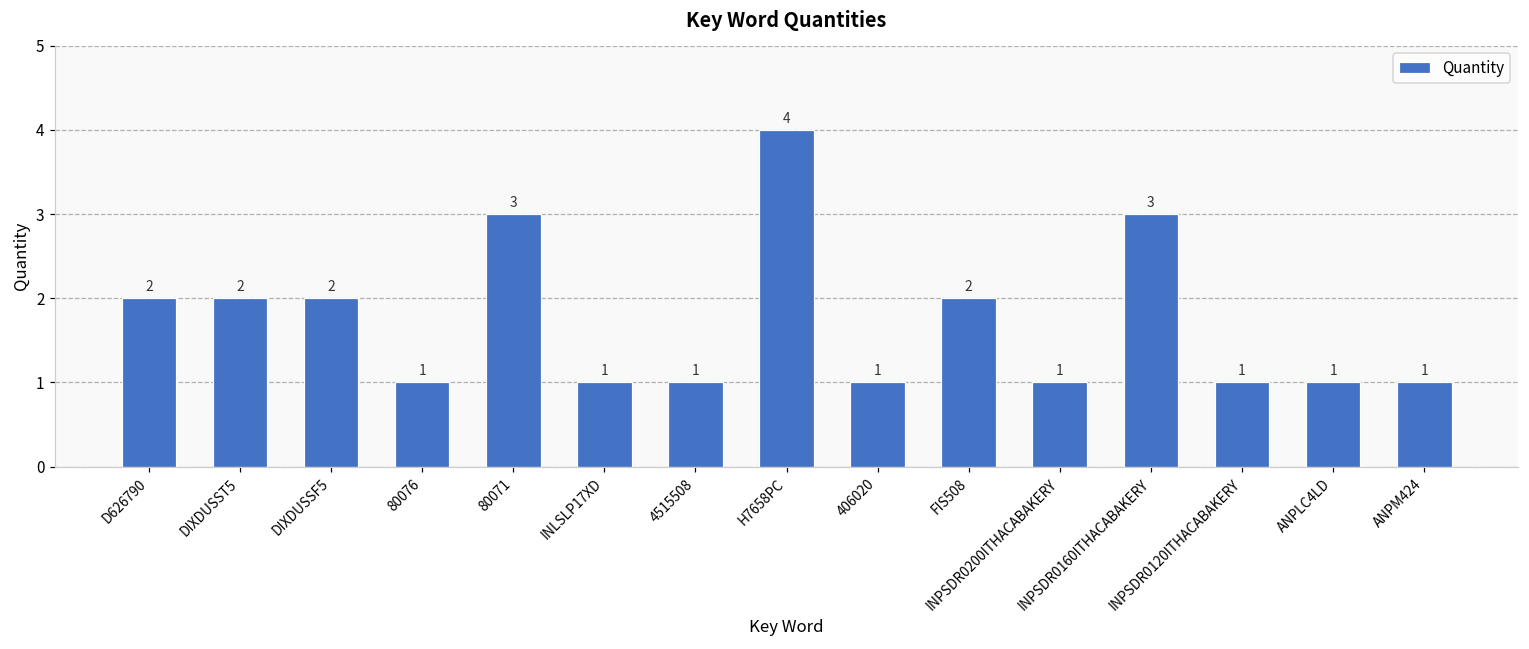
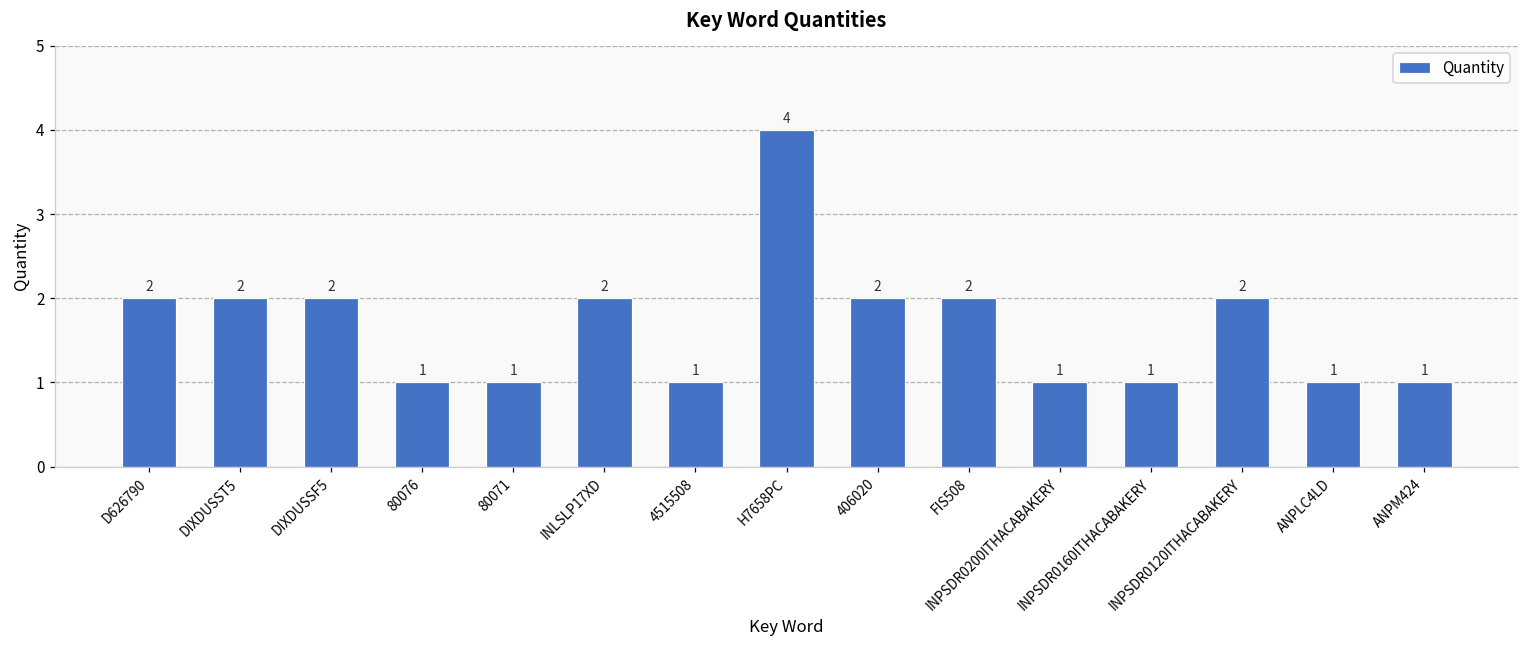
  {
    "D626790": 2,
    "DIXDUSST5": 2,
    "DIXDUSSF5": 2,
    "80076": 1,
-   "80071": 3,
-   "INLSLP17XD": 1,
+   "80071": 1,
+   "INLSLP17XD": 2,
    "4515508": 1,
    "H7658PC": 4,
-   "406020": 1,
+   "406020": 2,
    "FIS508": 2,
    "INPSDR0200ITHACABAKERY": 1,
-   "INPSDR0160ITHACABAKERY": 3,
-   "INPSDR0120ITHACABAKERY": 1,
+   "INPSDR0160ITHACABAKERY": 1,
+   "INPSDR0120ITHACABAKERY": 2,
    "ANPLC4LD": 1,
    "ANPM424": 1
  }
